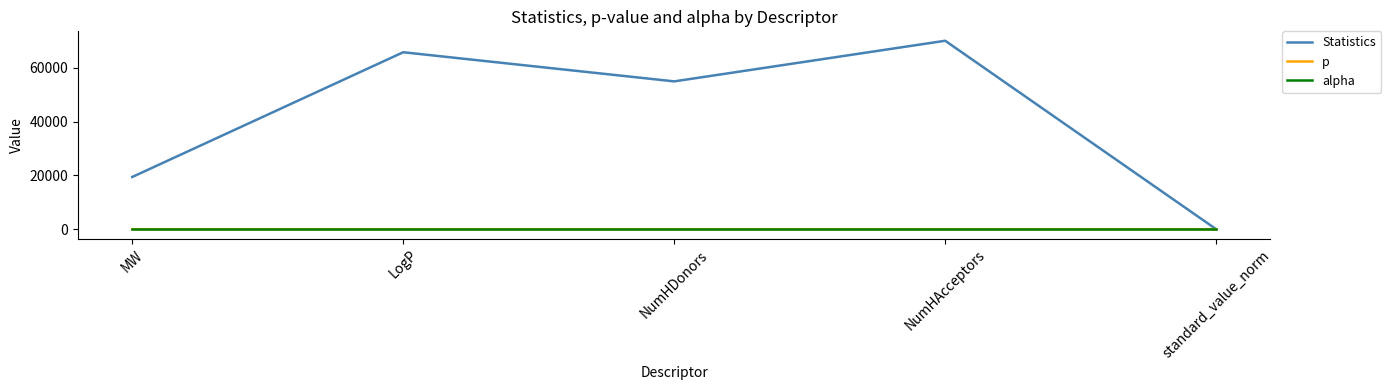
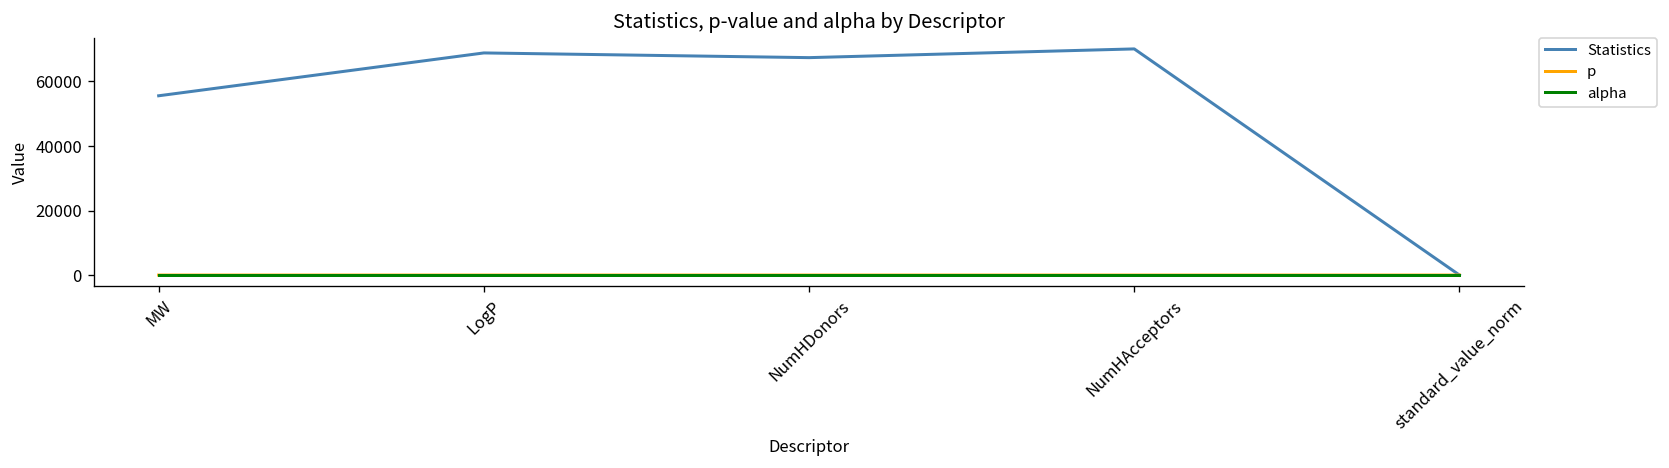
  {
    "Statistics": {
-     "MW": 19000,
-     "LogP": 66000,
-     "NumHDonors": 55000,
+     "MW": 56000,
+     "LogP": 69000,
+     "NumHDonors": 67000,
      "NumHAcceptors": 70000
    },
    "alpha": {
      "MW": 0,
      "LogP": 0,
      "NumHDonors": 0,
      "NumHAcceptors": 0
    }
  }
